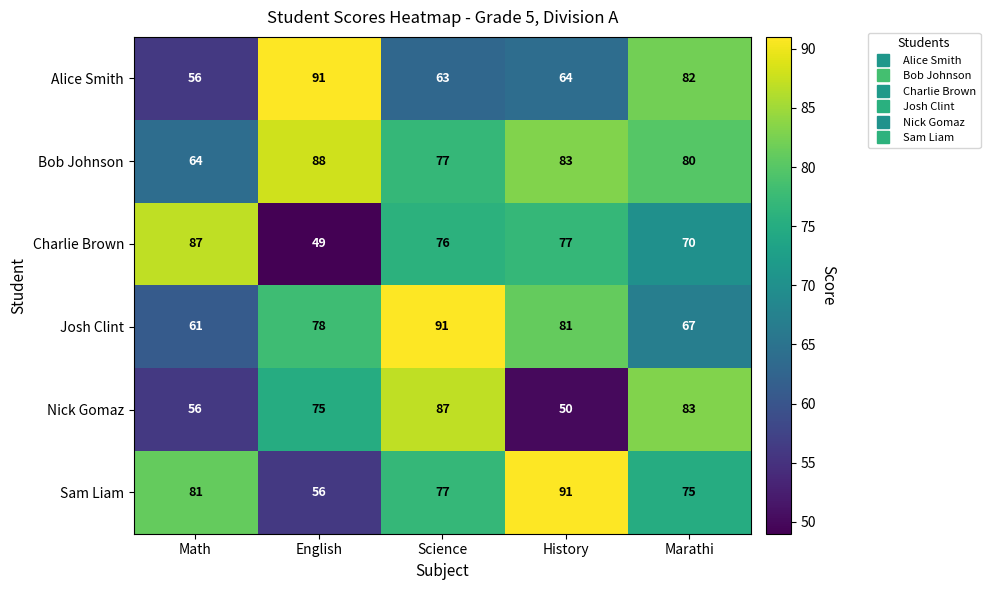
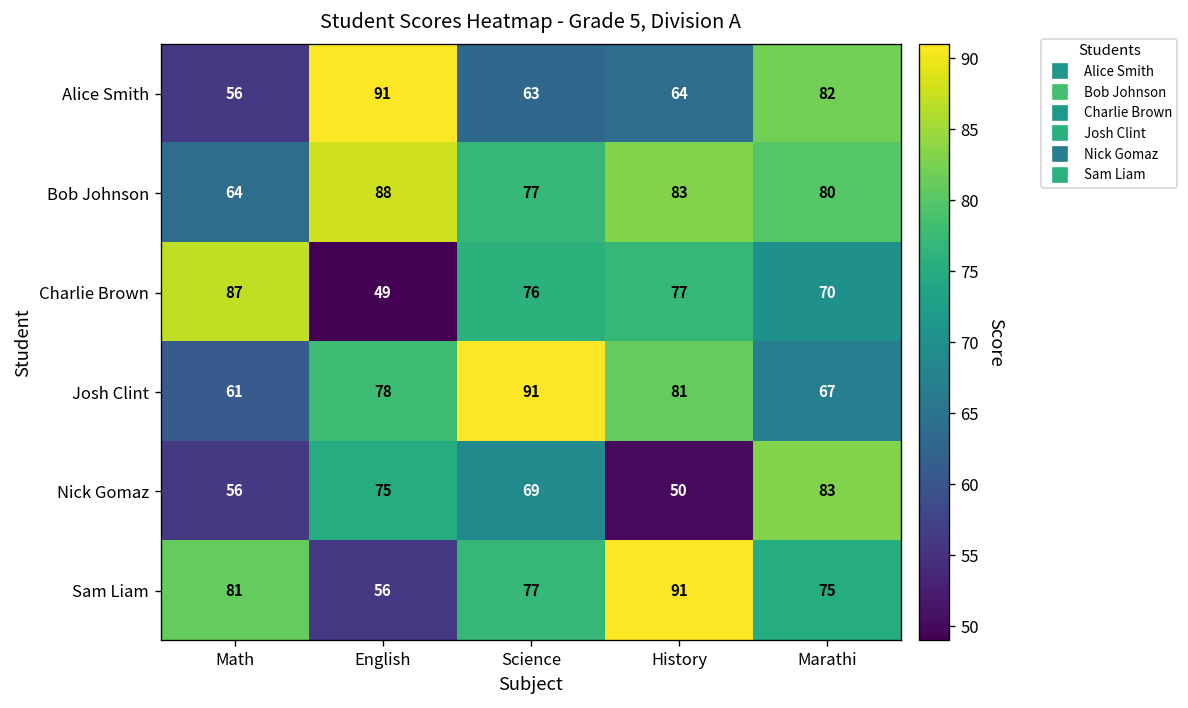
  {
    "Alice Smith": {
      "Math": 56,
      "English": 91,
      "Science": 63,
      "History": 64,
      "Marathi": 82
    },
    "Bob Johnson": {
      "Math": 64,
      "English": 88,
      "Science": 77,
      "History": 83,
      "Marathi": 80
    },
    "Charlie Brown": {
      "Math": 87,
      "English": 49,
      "Science": 76,
      "History": 77,
      "Marathi": 70
    },
    "Josh Clint": {
      "Math": 61,
      "English": 78,
      "Science": 91,
      "History": 81,
      "Marathi": 67
    },
    "Nick Gomaz": {
      "Math": 56,
      "English": 75,
-     "Science": 87,
+     "Science": 69,
      "History": 50,
      "Marathi": 83
    },
    "Sam Liam": {
      "Math": 81,
      "English": 56,
      "Science": 77,
      "History": 91,
      "Marathi": 75
    }
  }
